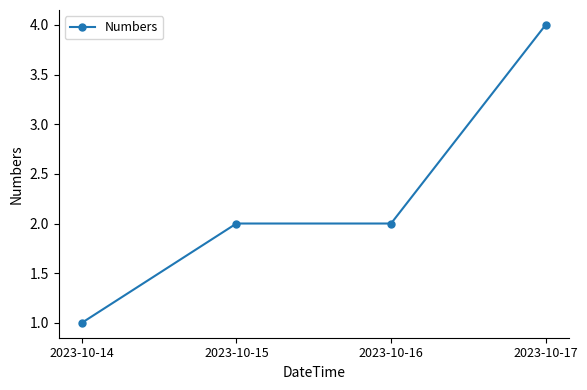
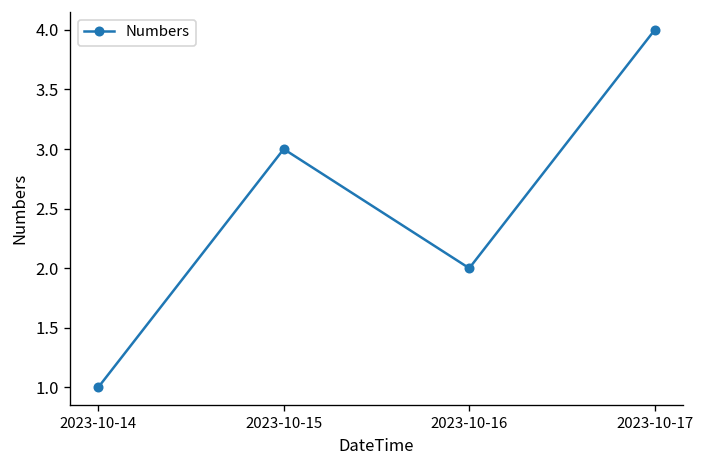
  {
    "2023-10-14": 1,
-   "2023-10-15": 2,
+   "2023-10-15": 3,
    "2023-10-16": 2,
    "2023-10-17": 4
  }
